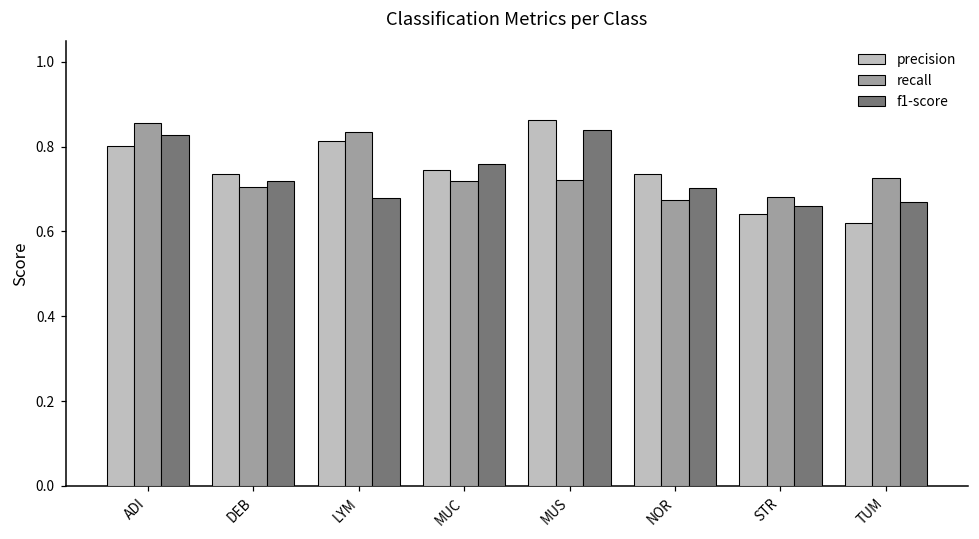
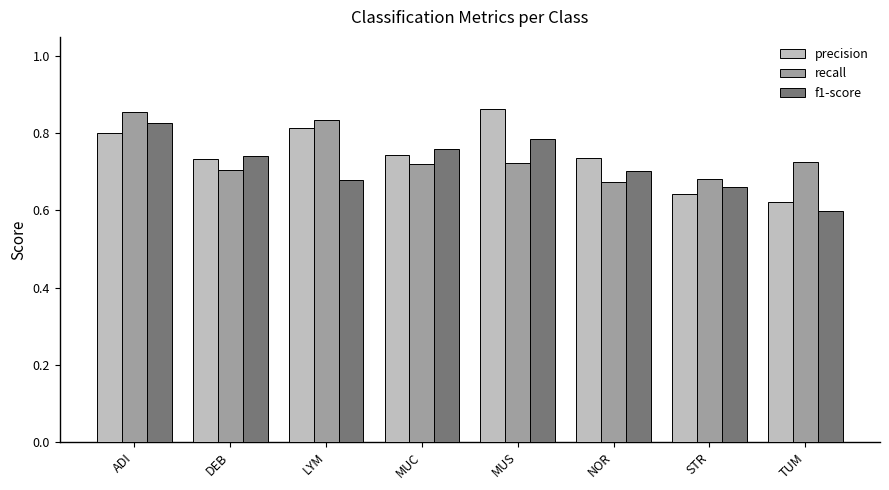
  {
    "f1-score": {
      "ADI": 0.83,
-     "DEB": 0.72,
+     "DEB": 0.74,
      "LYM": 0.68,
      "MUC": 0.76,
-     "MUS": 0.84,
+     "MUS": 0.79,
      "NOR": 0.70,
      "STR": 0.66,
-     "TUM": 0.67
+     "TUM": 0.60
    }
  }
